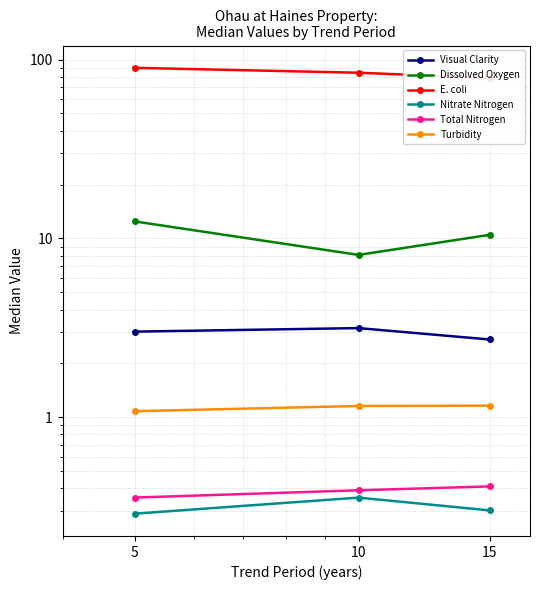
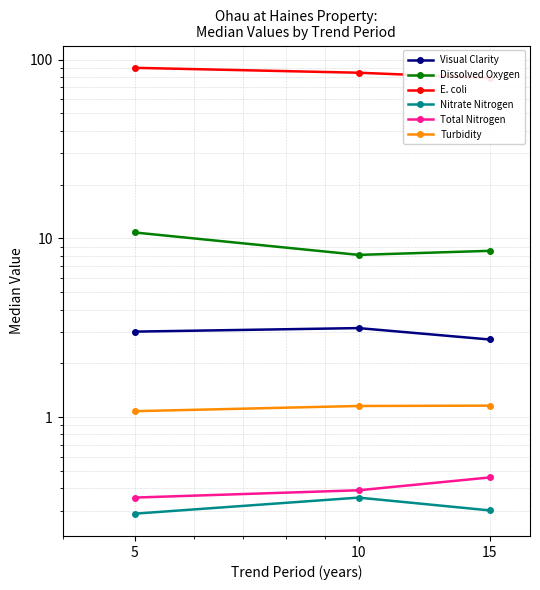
  {
    "Visual Clarity": {
      "5": 3.0,
      "10": 3.2,
      "15": 2.7
    },
    "Dissolved Oxygen": {
-     "5": 12,
+     "5": 11,
      "10": 8,
-     "15": 10
+     "15": 9
    },
    "E. coli": {
      "5": 90,
      "10": 80
    },
    "Nitrate Nitrogen": {
      "5": 0.29,
      "10": 0.35,
      "15": 0.30
    },
    "Total Nitrogen": {
      "5": 0.36,
      "10": 0.39,
-     "15": 0.41
+     "15": 0.46
    },
    "Turbidity": {
      "5": 1.1,
      "10": 1.2,
      "15": 1.2
    }
  }
